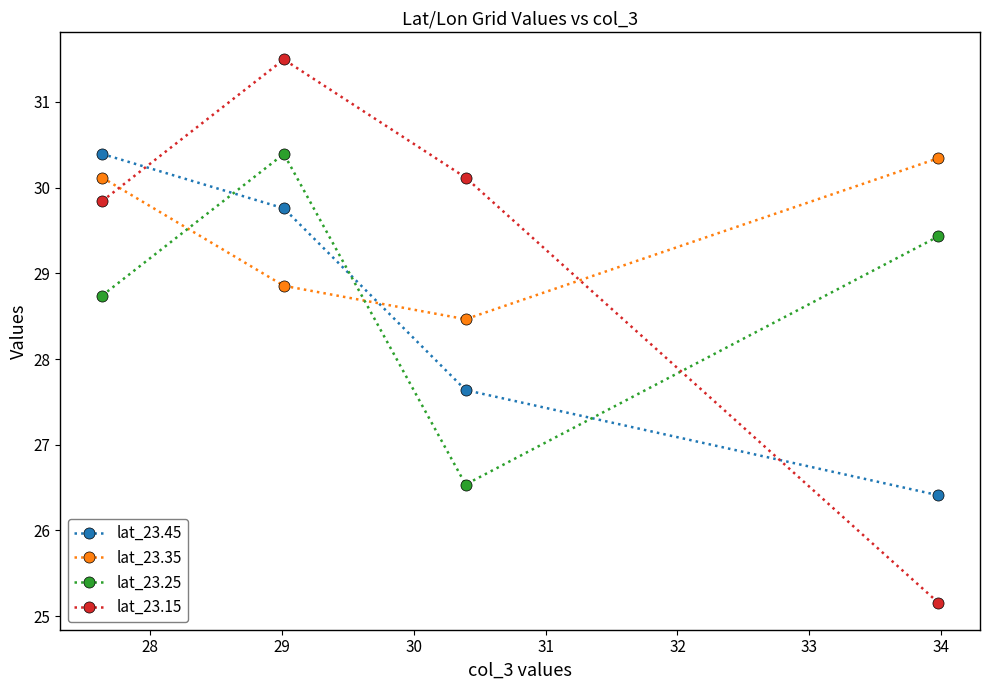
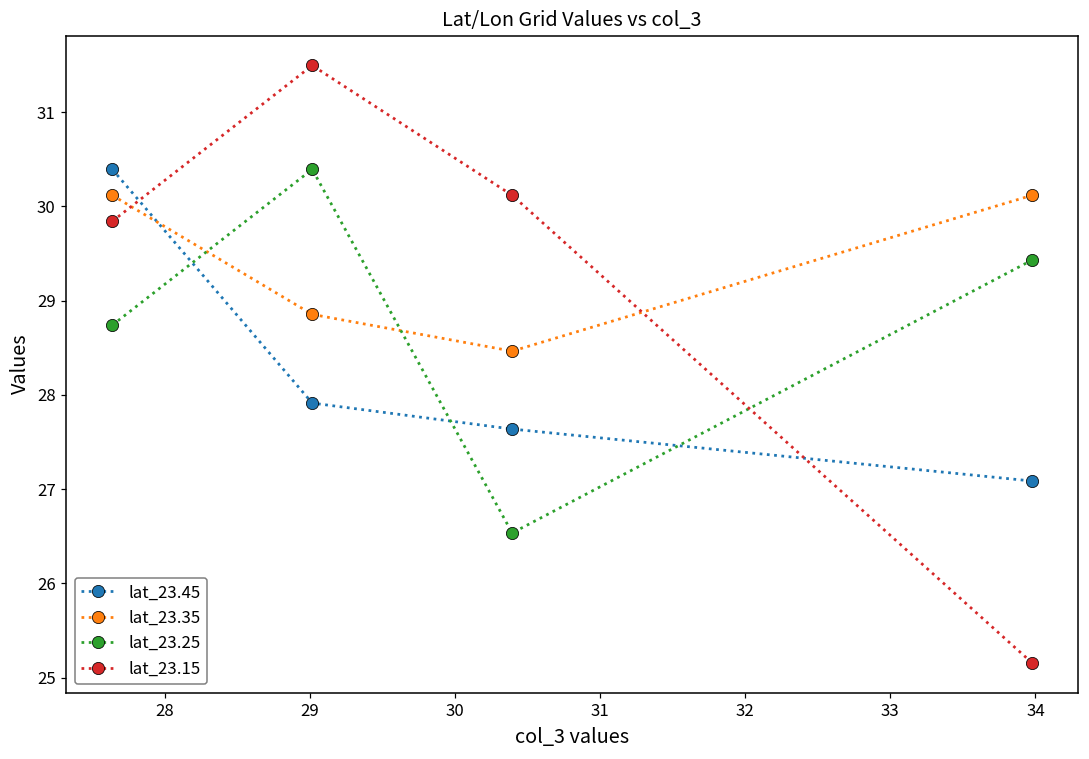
  {
    "lat_23.45": {
-     "29": 29.8,
-     "34": 26.4
+     "29": 27.9,
+     "34": 27.1
    },
    "lat_23.35": {
      "29": 28.9,
-     "34": 30.3
+     "34": 30.1
    },
    "lat_23.25": {
      "29": 30.4,
      "34": 29.4
    },
    "lat_23.15": {
      "29": 31.5,
      "34": 25.2
    }
  }
